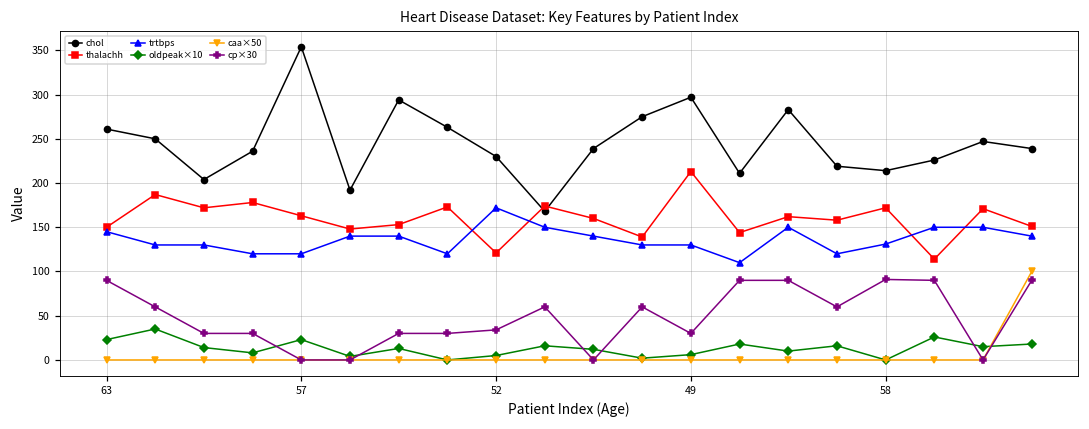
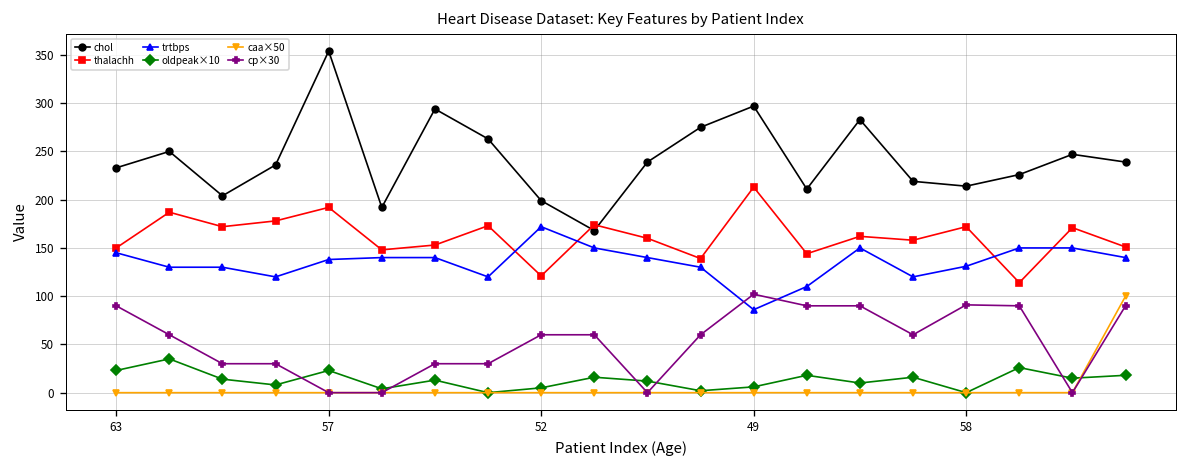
  {
    "chol": {
-     "63": 260,
+     "63": 230,
      "57": 350,
-     "52": 230,
+     "52": 200,
      "49": 300,
      "58": 210
    },
    "thalachh": {
      "63": 150,
-     "57": 160,
+     "57": 190,
      "52": 120,
      "49": 210,
      "58": 170
    },
    "trtbps": {
      "63": 150,
-     "57": 120,
+     "57": 140,
      "52": 170,
-     "49": 130,
+     "49": 90,
      "58": 130
    },
    "oldpeak×10": {
      "63": 20,
      "57": 20,
      "52": 10,
      "49": 10
    },
    "caa×50": {
      "63": 0,
      "52": 0,
      "49": 0
    },
    "cp×30": {
      "63": 90,
-     "52": 30,
-     "49": 30,
+     "52": 60,
+     "49": 100,
      "58": 90
    }
  }
